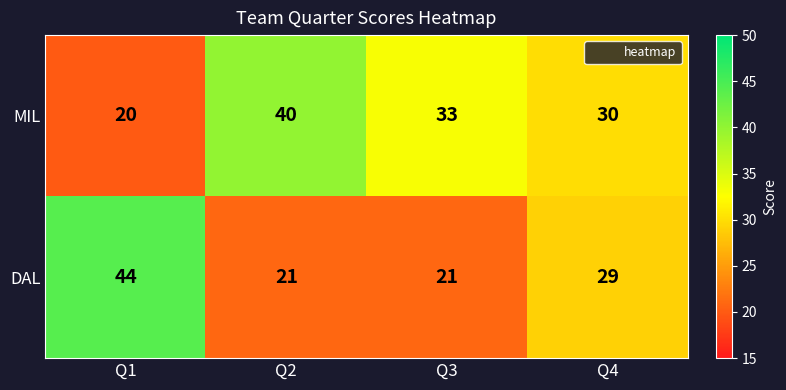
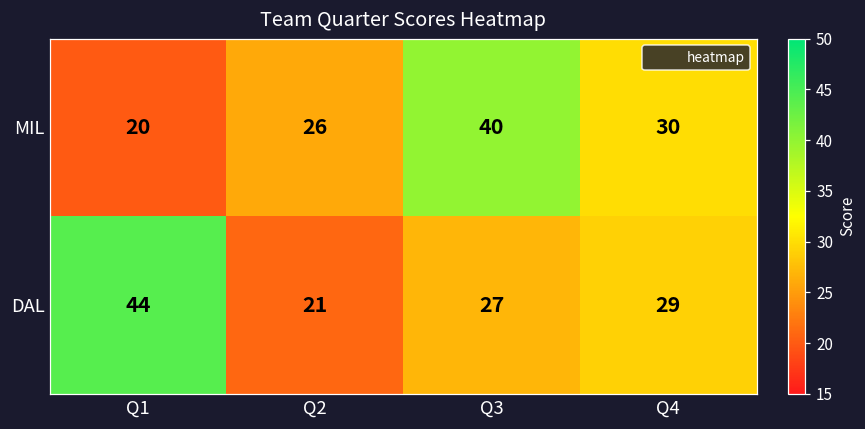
  {
    "MIL": {
      "Q1": 20,
-     "Q2": 40,
-     "Q3": 33,
+     "Q2": 26,
+     "Q3": 40,
      "Q4": 30
    },
    "DAL": {
      "Q1": 44,
      "Q2": 21,
-     "Q3": 21,
+     "Q3": 27,
      "Q4": 29
    }
  }
